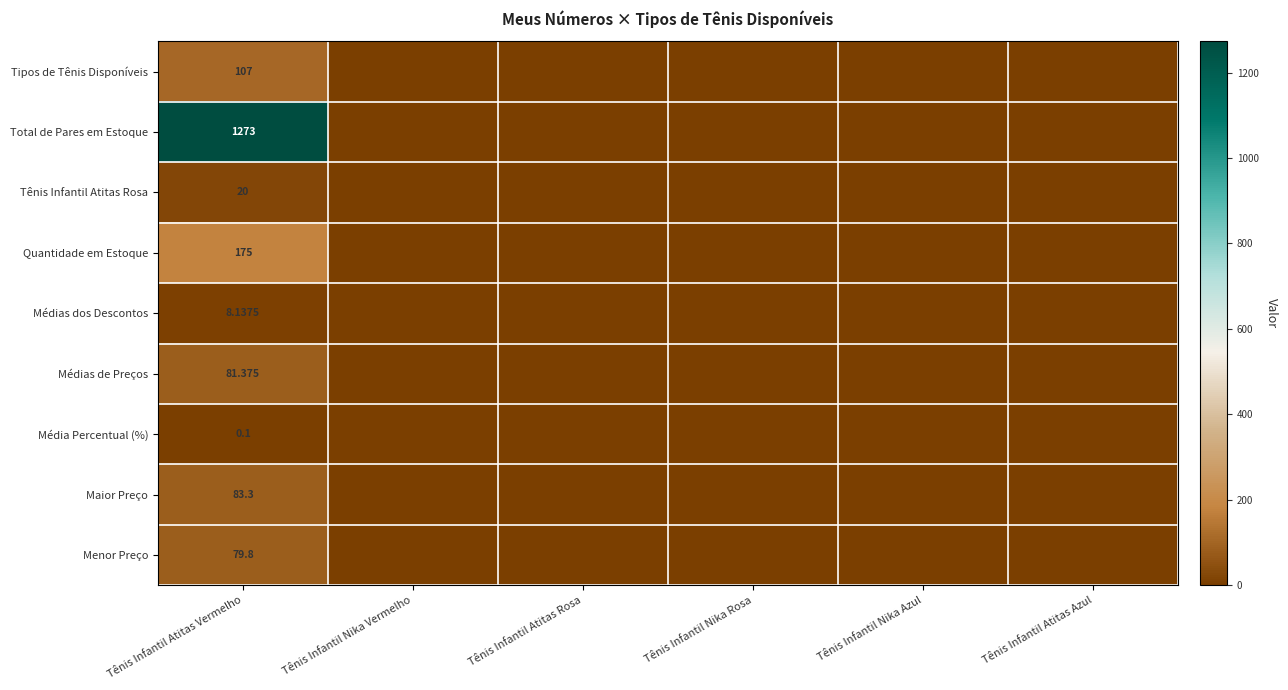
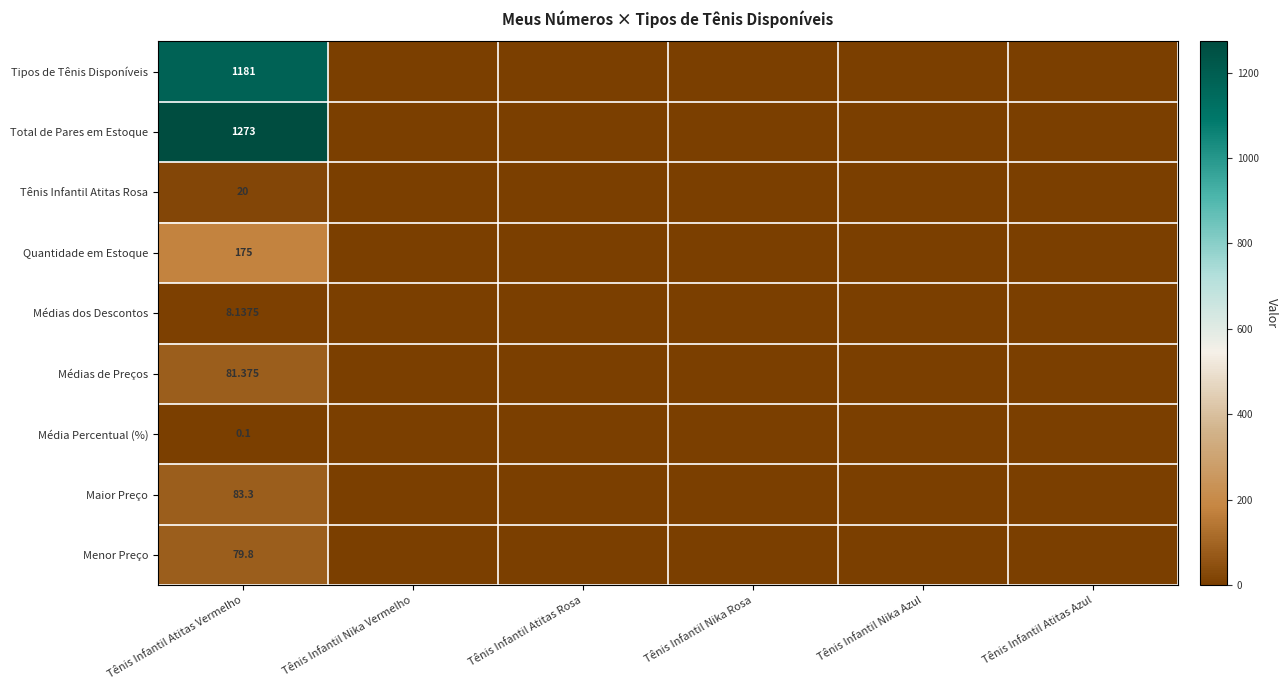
  {
    "Tipos de Tênis Disponíveis": {
-     "Tênis Infantil Atitas Vermelho": 107
+     "Tênis Infantil Atitas Vermelho": 1181
    },
    "Total de Pares em Estoque": {
      "Tênis Infantil Atitas Vermelho": 1273
    },
    "Tênis Infantil Atitas Rosa": {
      "Tênis Infantil Atitas Vermelho": 20
    },
    "Quantidade em Estoque": {
      "Tênis Infantil Atitas Vermelho": 175
    },
    "Médias dos Descontos": {
      "Tênis Infantil Atitas Vermelho": 8.1375
    },
    "Médias de Preços": {
      "Tênis Infantil Atitas Vermelho": 81.375
    },
    "Média Percentual (%)": {
      "Tênis Infantil Atitas Vermelho": 0.1
    },
    "Maior Preço": {
      "Tênis Infantil Atitas Vermelho": 83.3
    },
    "Menor Preço": {
      "Tênis Infantil Atitas Vermelho": 79.8
    }
  }
